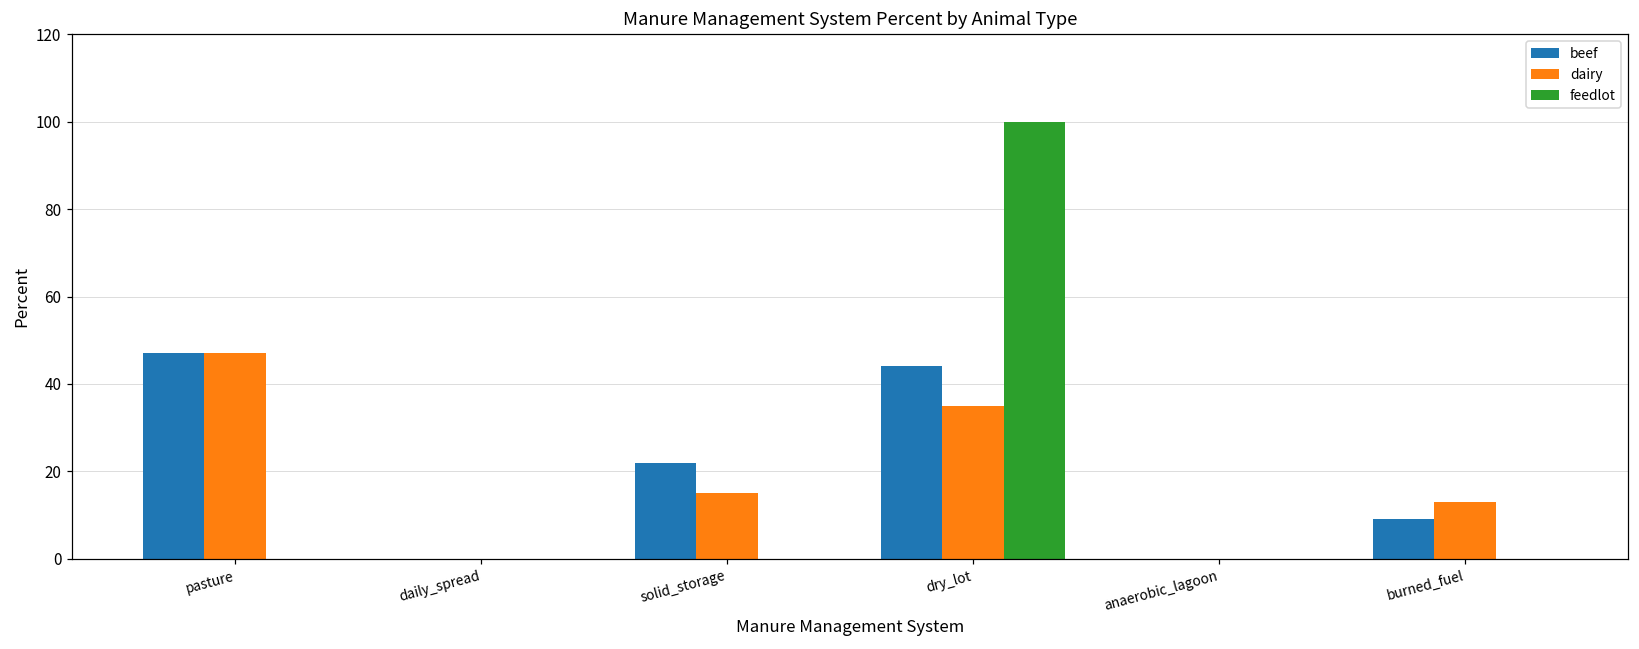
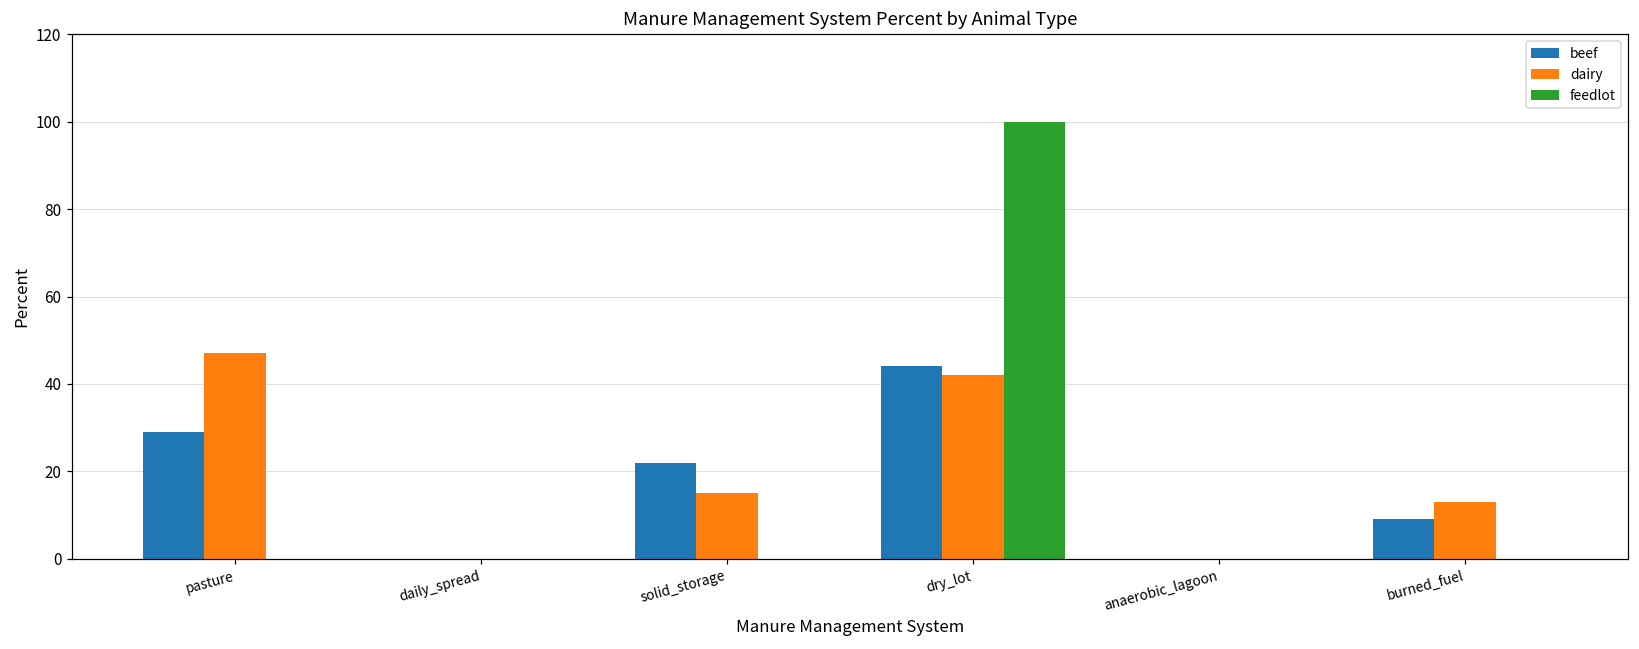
  {
    "beef": {
-     "pasture": 47,
+     "pasture": 29,
      "daily_spread": 0,
      "solid_storage": 22,
      "dry_lot": 44,
      "anaerobic_lagoon": 0,
      "burned_fuel": 9
    },
    "dairy": {
      "pasture": 47,
      "daily_spread": 0,
      "solid_storage": 15,
-     "dry_lot": 35,
+     "dry_lot": 42,
      "anaerobic_lagoon": 0,
      "burned_fuel": 13
    },
    "feedlot": {
      "pasture": 0,
      "daily_spread": 0,
      "solid_storage": 0,
      "dry_lot": 100,
      "anaerobic_lagoon": 0,
      "burned_fuel": 0
    }
  }
